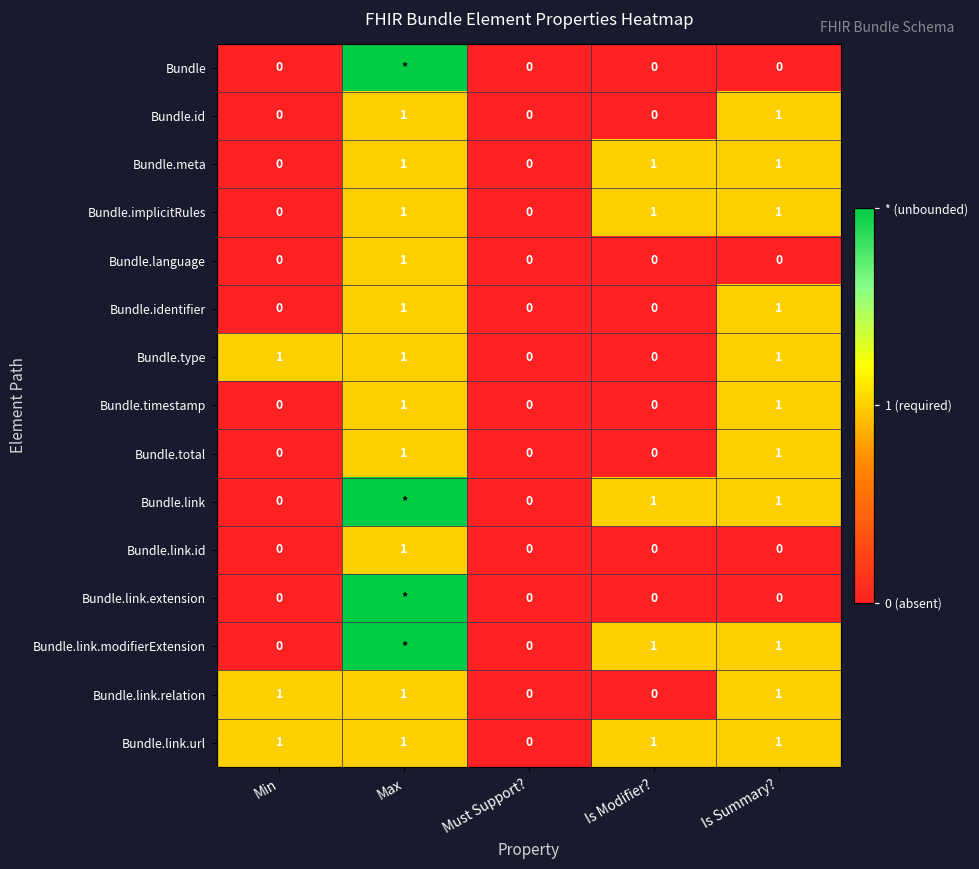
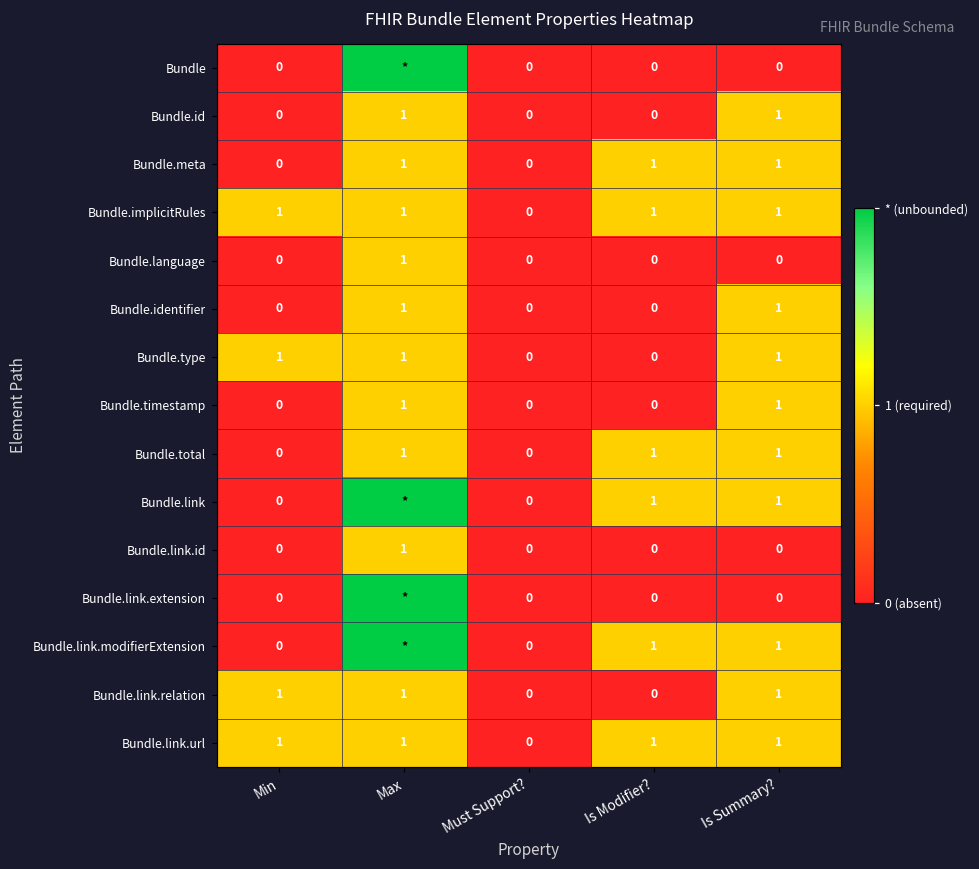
  {
    "Bundle": {
      "Min": 0,
      "Must Support?": 0,
      "Is Modifier?": 0,
      "Is Summary?": 0
    },
    "Bundle.id": {
      "Min": 0,
      "Max": 1,
      "Must Support?": 0,
      "Is Modifier?": 0,
      "Is Summary?": 1
    },
    "Bundle.meta": {
      "Min": 0,
      "Max": 1,
      "Must Support?": 0,
      "Is Modifier?": 1,
      "Is Summary?": 1
    },
    "Bundle.implicitRules": {
-     "Min": 0,
+     "Min": 1,
      "Max": 1,
      "Must Support?": 0,
      "Is Modifier?": 1,
      "Is Summary?": 1
    },
    "Bundle.language": {
      "Min": 0,
      "Max": 1,
      "Must Support?": 0,
      "Is Modifier?": 0,
      "Is Summary?": 0
    },
    "Bundle.identifier": {
      "Min": 0,
      "Max": 1,
      "Must Support?": 0,
      "Is Modifier?": 0,
      "Is Summary?": 1
    },
    "Bundle.type": {
      "Min": 1,
      "Max": 1,
      "Must Support?": 0,
      "Is Modifier?": 0,
      "Is Summary?": 1
    },
    "Bundle.timestamp": {
      "Min": 0,
      "Max": 1,
      "Must Support?": 0,
      "Is Modifier?": 0,
      "Is Summary?": 1
    },
    "Bundle.total": {
      "Min": 0,
      "Max": 1,
      "Must Support?": 0,
-     "Is Modifier?": 0,
+     "Is Modifier?": 1,
      "Is Summary?": 1
    },
    "Bundle.link": {
      "Min": 0,
      "Must Support?": 0,
      "Is Modifier?": 1,
      "Is Summary?": 1
    },
    "Bundle.link.id": {
      "Min": 0,
      "Max": 1,
      "Must Support?": 0,
      "Is Modifier?": 0,
      "Is Summary?": 0
    },
    "Bundle.link.extension": {
      "Min": 0,
      "Must Support?": 0,
      "Is Modifier?": 0,
      "Is Summary?": 0
    },
    "Bundle.link.modifierExtension": {
      "Min": 0,
      "Must Support?": 0,
      "Is Modifier?": 1,
      "Is Summary?": 1
    },
    "Bundle.link.relation": {
      "Min": 1,
      "Max": 1,
      "Must Support?": 0,
      "Is Modifier?": 0,
      "Is Summary?": 1
    },
    "Bundle.link.url": {
      "Min": 1,
      "Max": 1,
      "Must Support?": 0,
      "Is Modifier?": 1,
      "Is Summary?": 1
    }
  }
